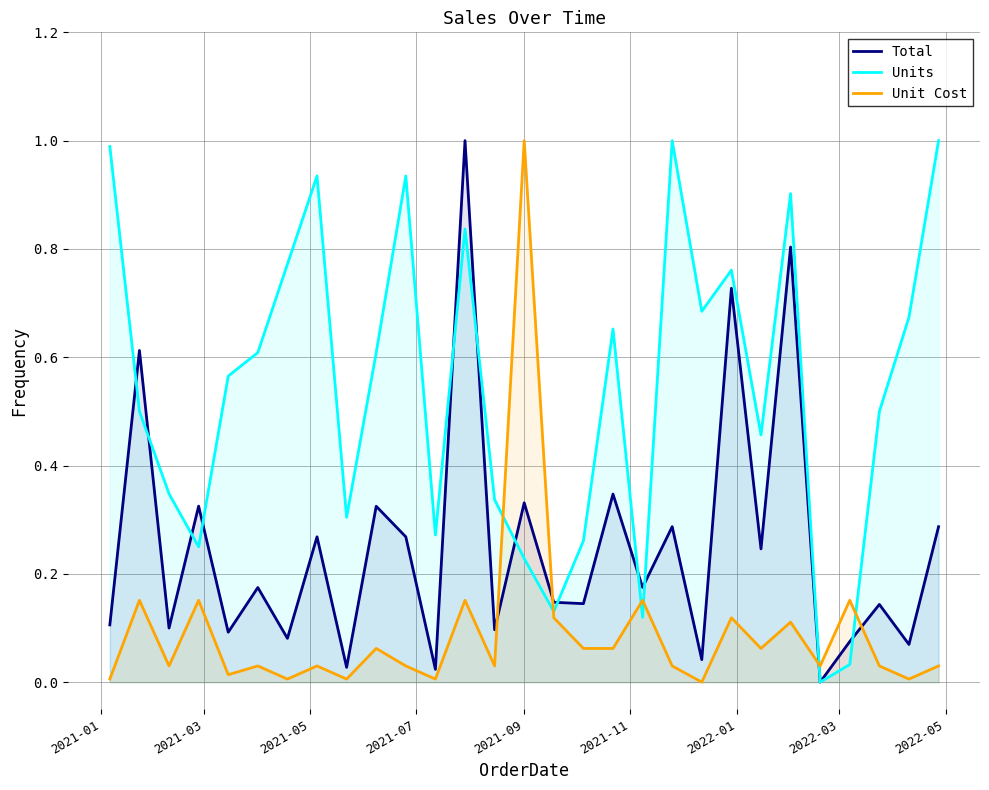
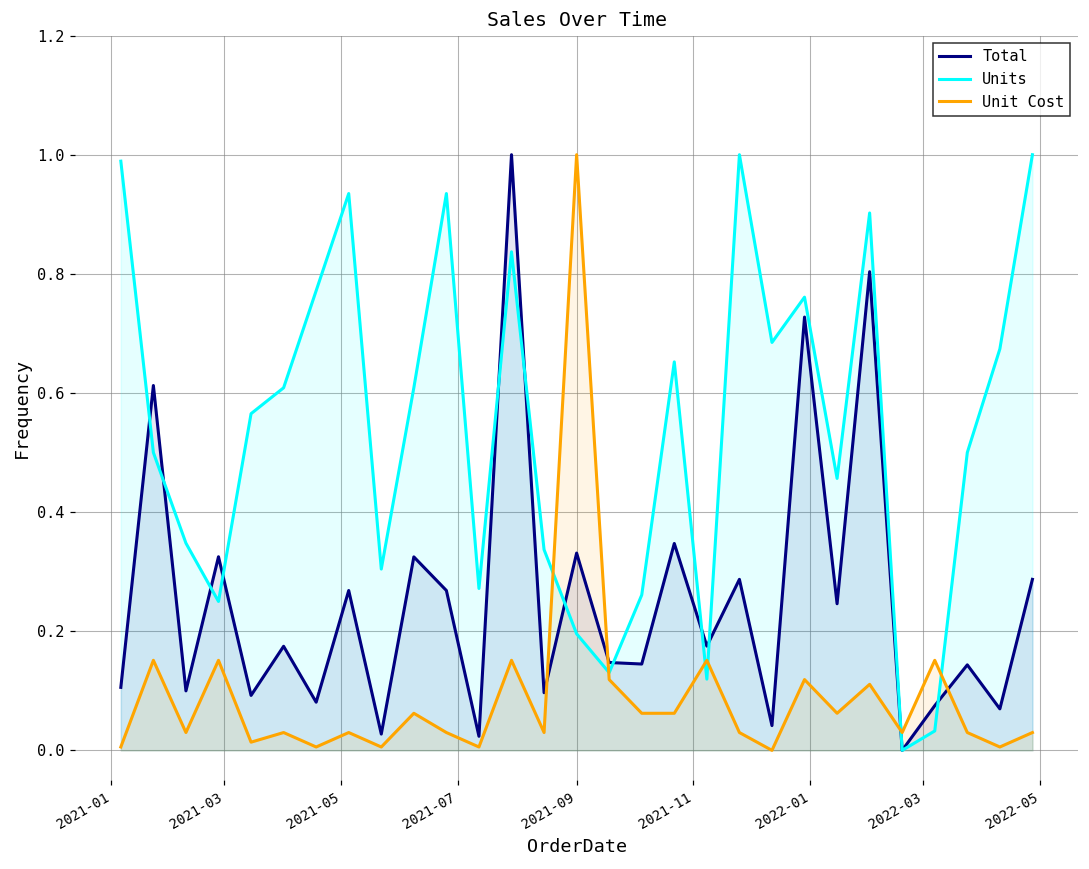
  {
    "Total": {
      "2021-09": 0.33
    },
    "Units": {
-     "2021-09": 0.23
+     "2021-09": 0.20
    },
    "Unit Cost": {
      "2021-09": 1.00
    }
  }
